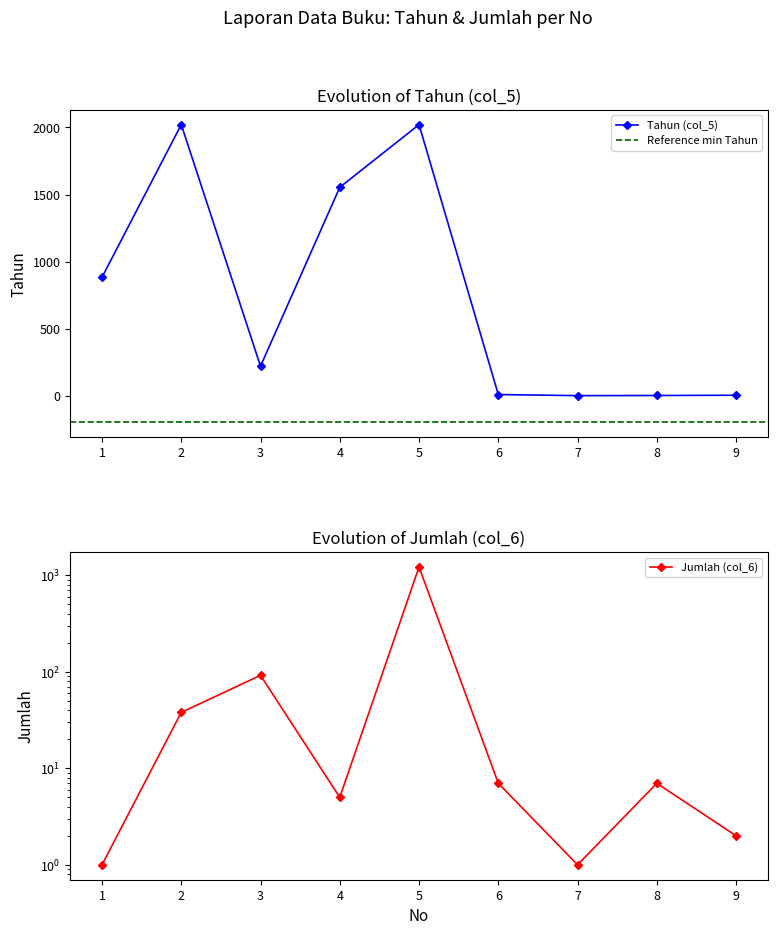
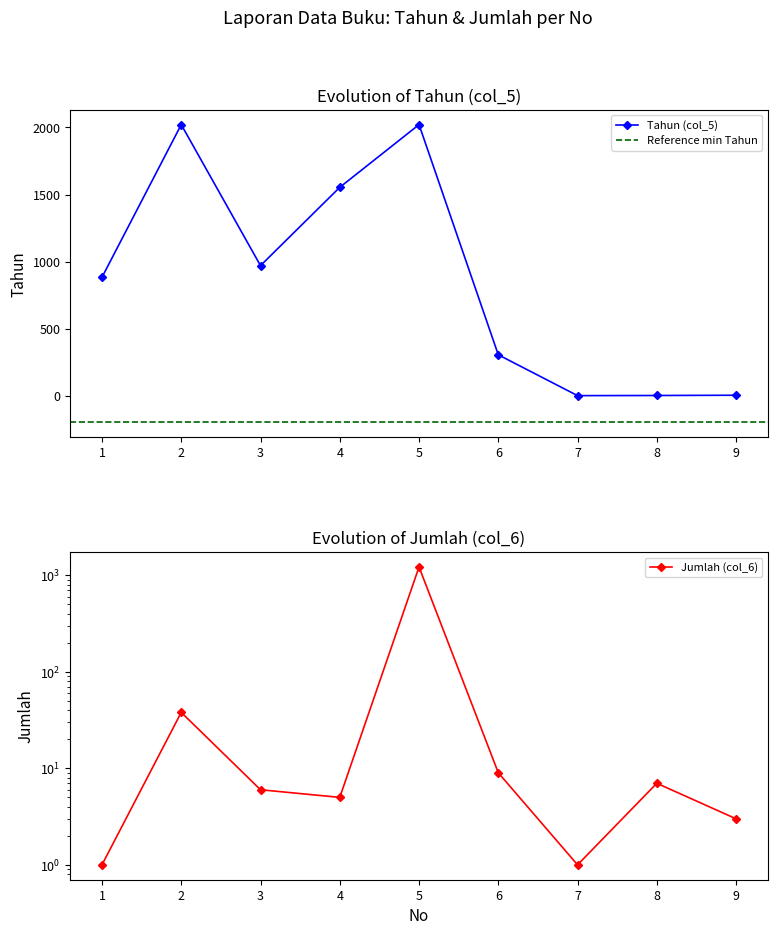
  {
    "Evolution of Tahun (col_5)": {
      "1": 880,
      "2": 2020,
-     "3": 220,
+     "3": 970,
      "4": 1550,
      "5": 2020,
-     "6": 10,
+     "6": 310,
      "7": 0,
      "8": 0,
      "9": 10
    },
    "Evolution of Jumlah (col_6)": {
      "1": 1,
      "2": 38,
-     "3": 90,
+     "3": 6,
      "4": 5,
      "5": 1200,
-     "6": 7,
+     "6": 9,
      "7": 1,
      "8": 7,
-     "9": 2
+     "9": 3
    }
  }
